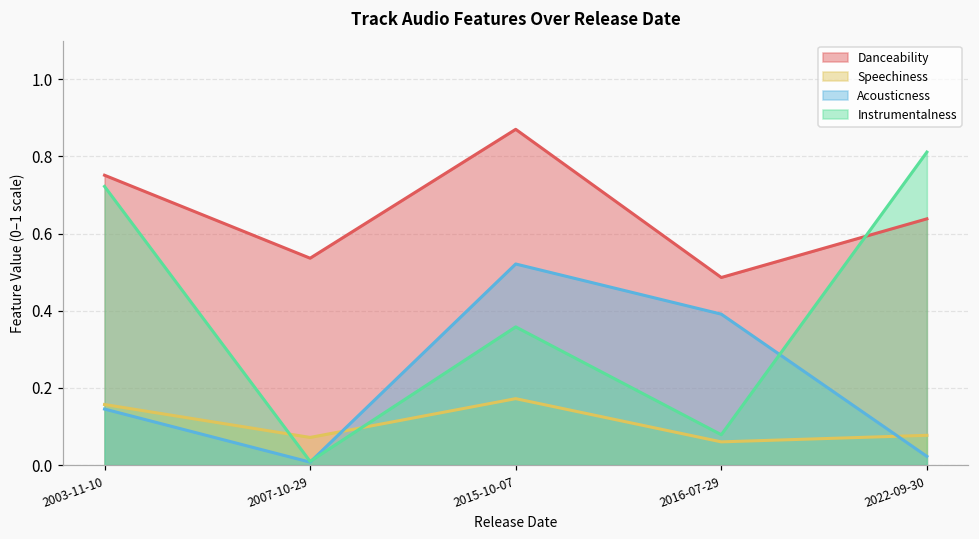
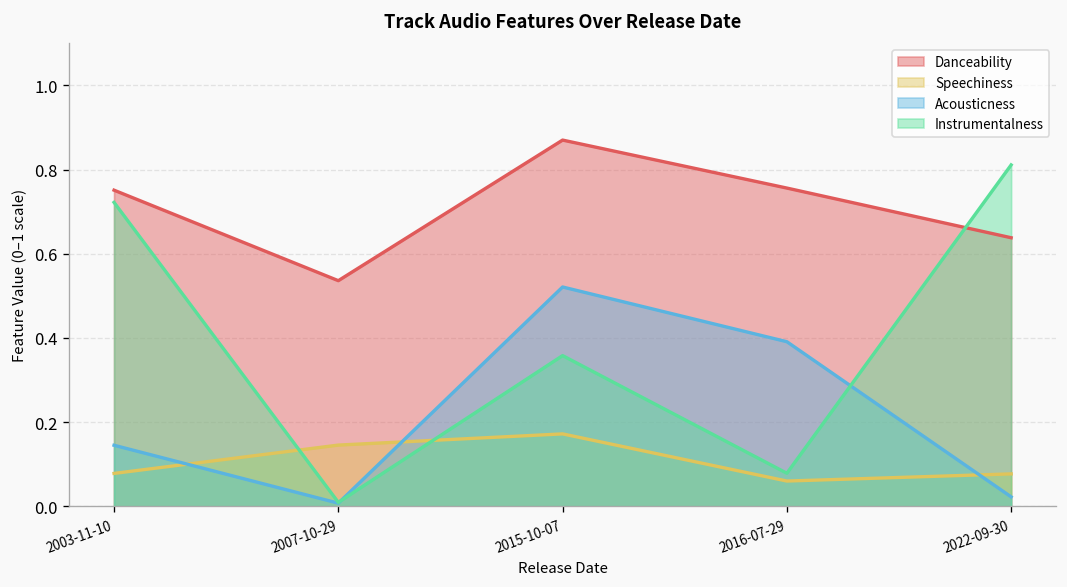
  {
    "Danceability": {
      "2003-11-10": 0.75,
      "2007-10-29": 0.54,
      "2015-10-07": 0.87,
-     "2016-07-29": 0.49,
+     "2016-07-29": 0.76,
      "2022-09-30": 0.64
    },
    "Speechiness": {
-     "2003-11-10": 0.16,
-     "2007-10-29": 0.07,
+     "2003-11-10": 0.08,
+     "2007-10-29": 0.15,
      "2015-10-07": 0.17,
      "2016-07-29": 0.06,
      "2022-09-30": 0.08
    }
  }
